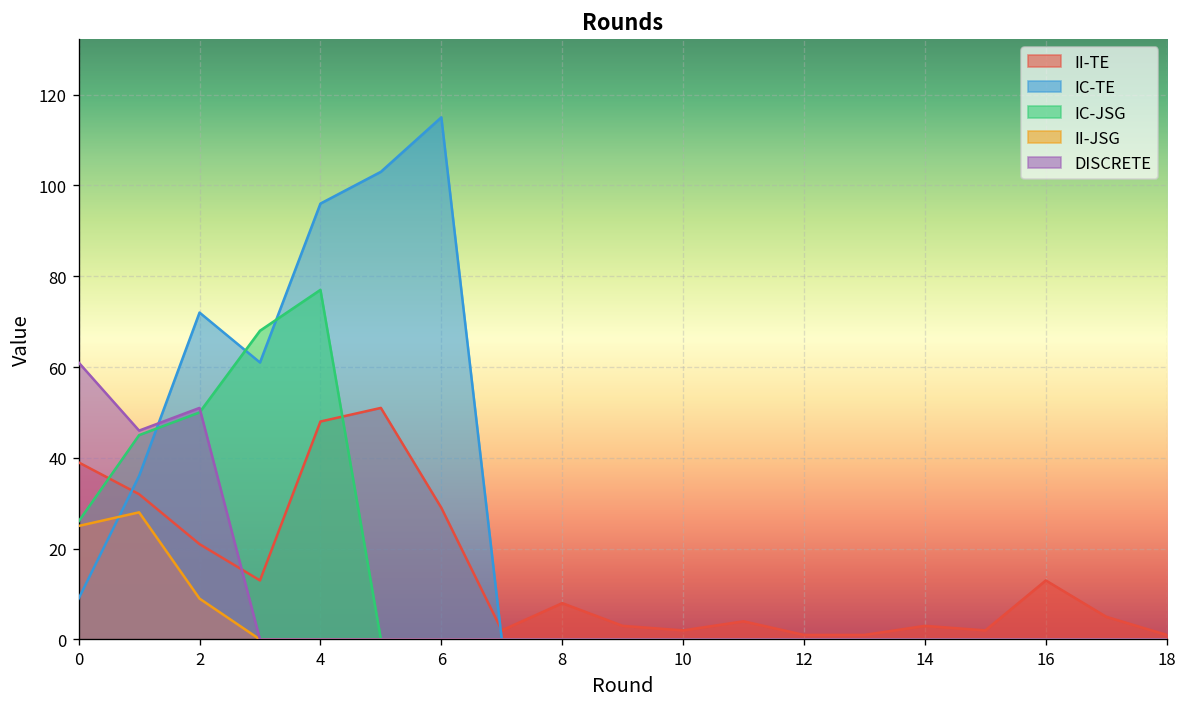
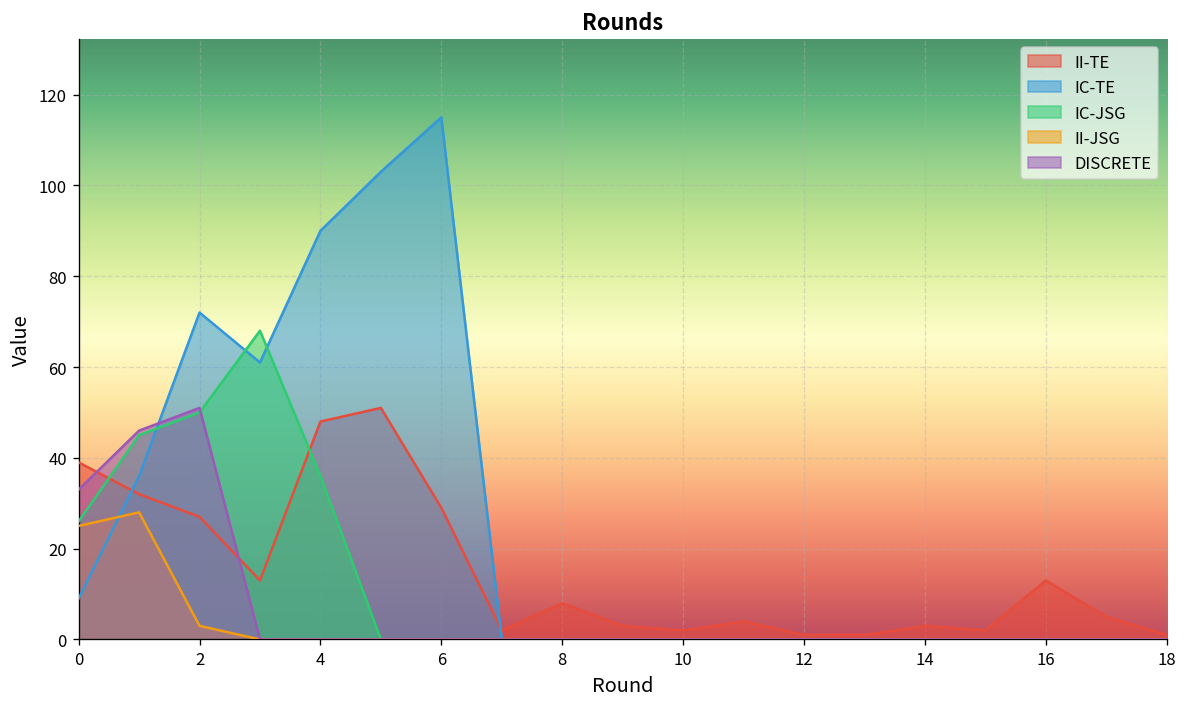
  {
    "II-TE": {
      "0": 39,
-     "2": 21,
+     "2": 27,
      "4": 48,
      "6": 29,
      "8": 8,
      "10": 2,
      "12": 1,
      "14": 3,
      "16": 13,
      "18": 1
    },
    "IC-TE": {
      "0": 9,
      "2": 72,
-     "4": 96,
+     "4": 90,
      "6": 115
    },
    "IC-JSG": {
      "0": 26,
      "2": 50,
-     "4": 77
+     "4": 36
    },
    "II-JSG": {
      "0": 25,
-     "2": 9
+     "2": 3
    },
    "DISCRETE": {
-     "0": 61,
+     "0": 33,
      "2": 51
    }
  }
